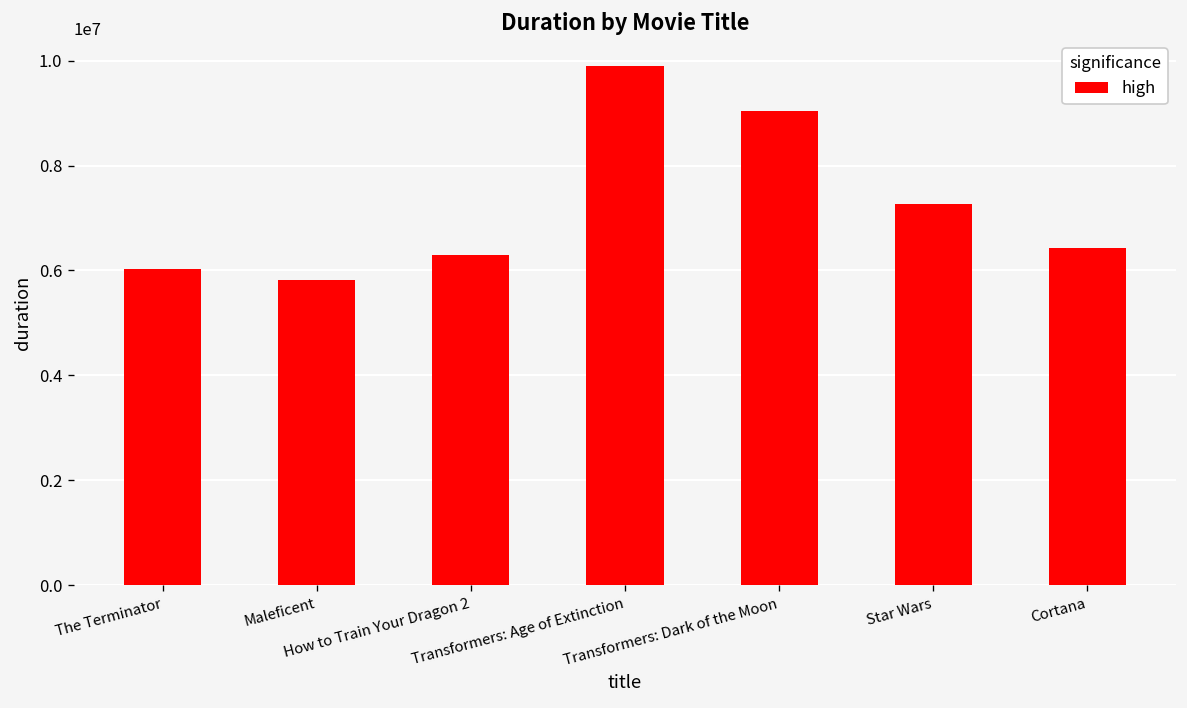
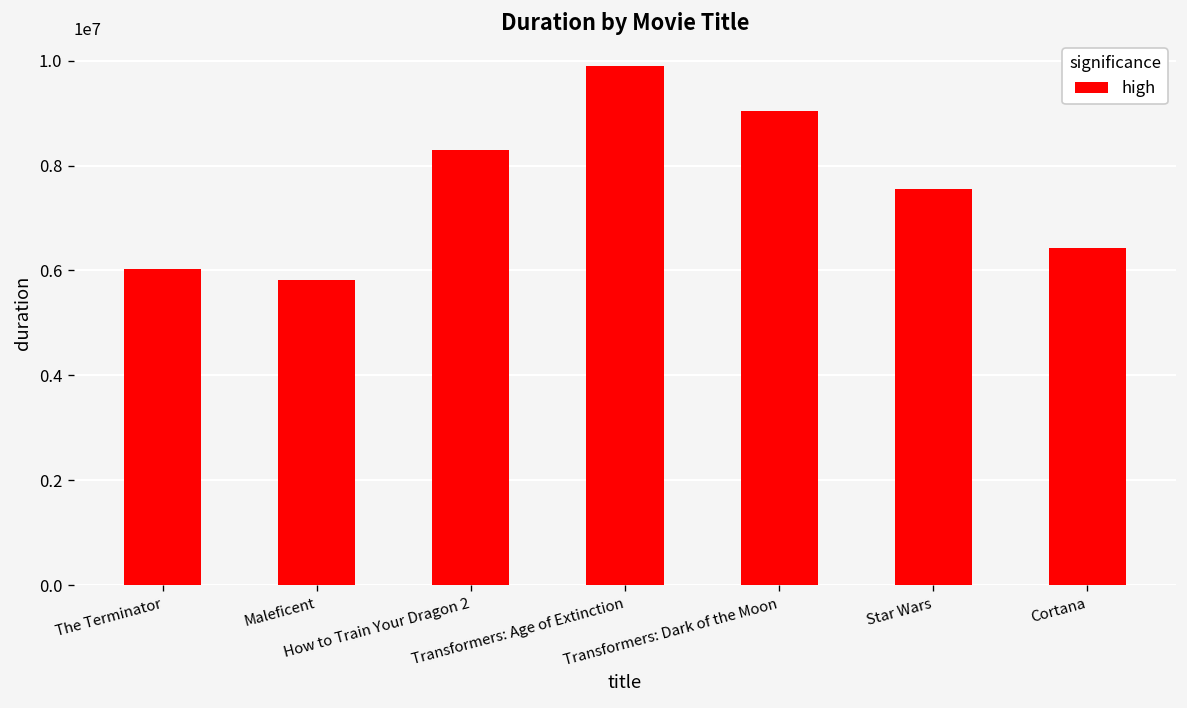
  {
    "The Terminator": 6000000,
    "Maleficent": 5800000,
-   "How to Train Your Dragon 2": 6300000,
+   "How to Train Your Dragon 2": 8300000,
    "Transformers: Age of Extinction": 9900000,
    "Transformers: Dark of the Moon": 9000000,
-   "Star Wars": 7300000,
+   "Star Wars": 7600000,
    "Cortana": 6400000
  }
